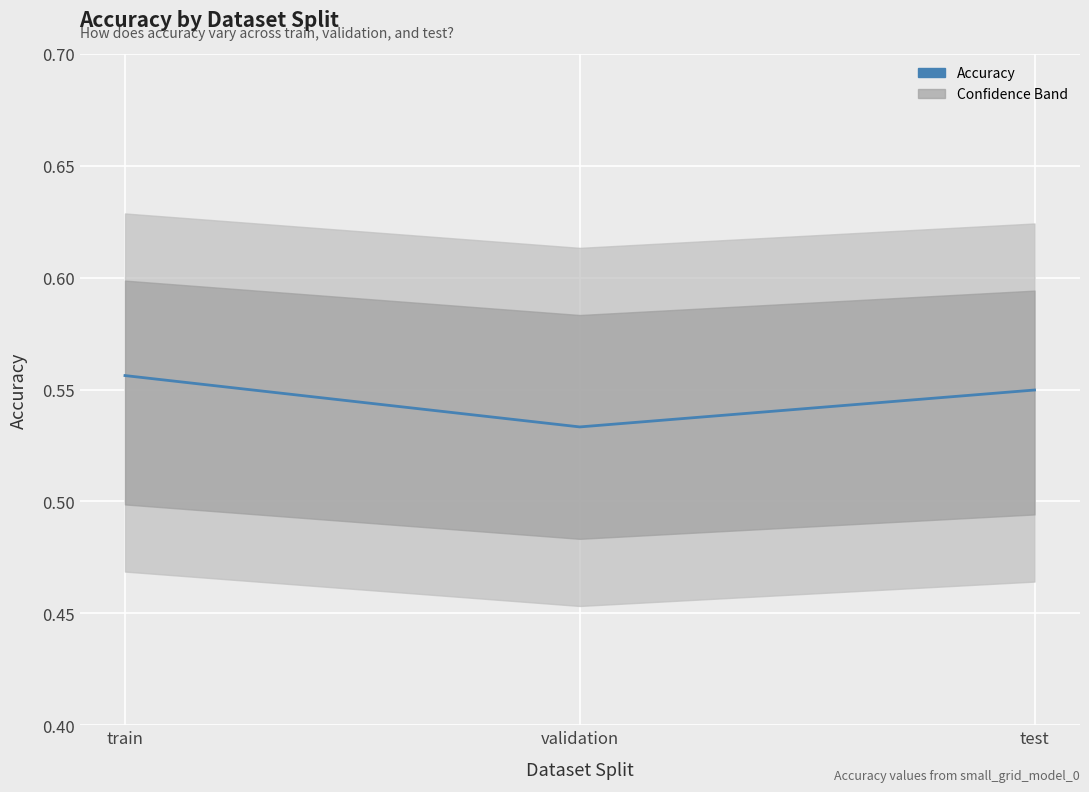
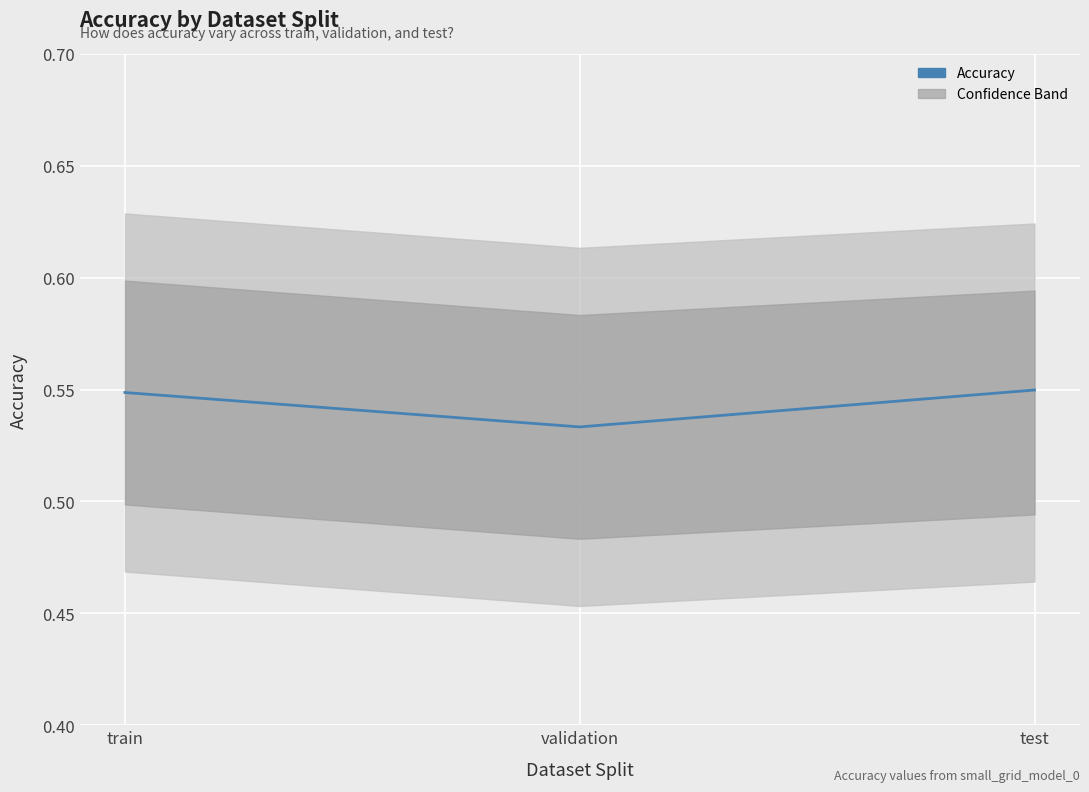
  {
    "Accuracy": {
-     "train": 0.556,
+     "train": 0.549,
      "validation": 0.533,
      "test": 0.550
    }
  }
